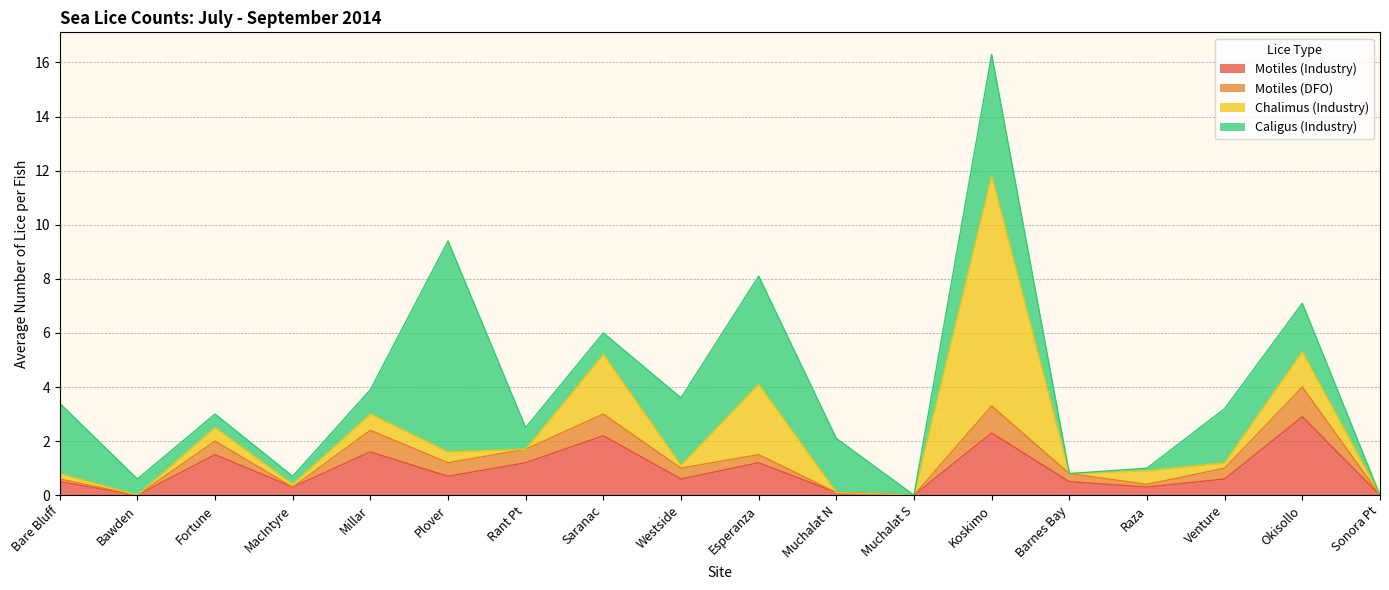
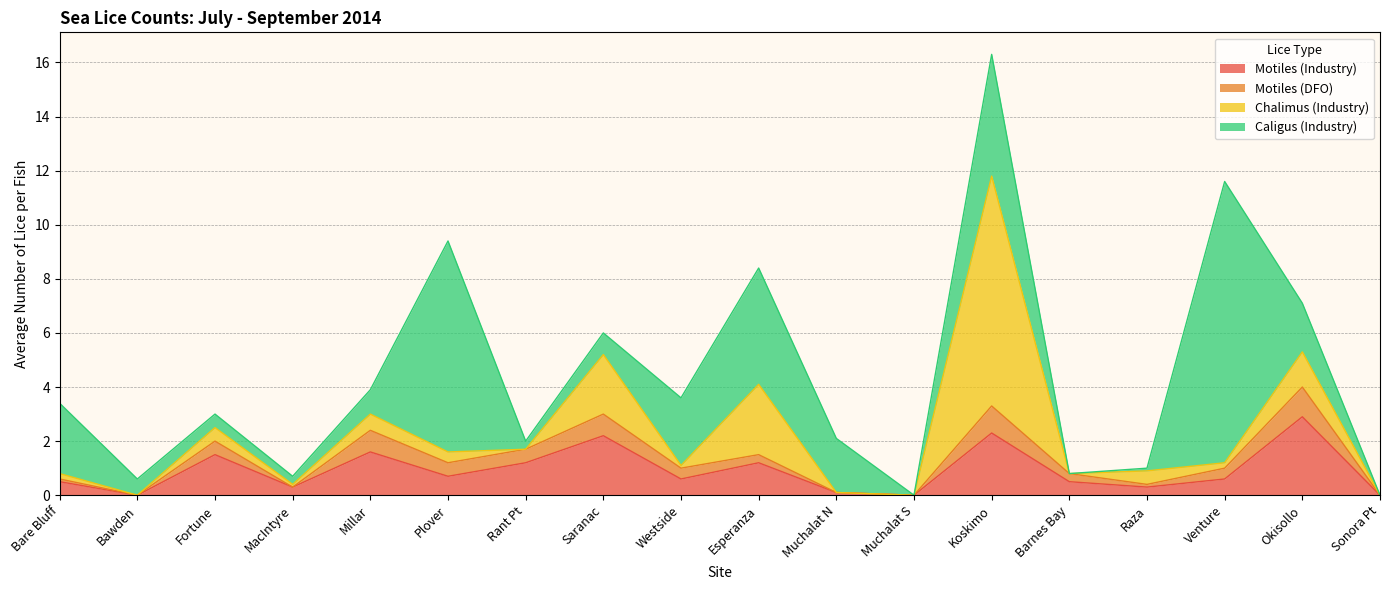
  {
    "Chalimus (Industry)": {
      "Bare Bluff": 0.2,
      "Fortune": 0.5,
      "MacIntyre": 0.1,
      "Millar": 0.6,
      "Plover": 0.4,
      "Saranac": 2.2,
      "Westside": 0.1,
      "Esperanza": 2.6,
      "Koskimo": 8.5,
      "Raza": 0.5,
      "Venture": 0.2,
      "Okisollo": 1.3
    },
    "Caligus (Industry)": {
      "Bare Bluff": 2.6,
      "Bawden": 0.6,
      "Fortune": 0.5,
      "MacIntyre": 0.3,
      "Millar": 0.9,
      "Plover": 7.8,
-     "Rant Pt": 0.8,
+     "Rant Pt": 0.3,
      "Saranac": 0.8,
      "Westside": 2.5,
-     "Esperanza": 4.0,
+     "Esperanza": 4.3,
      "Muchalat N": 2.0,
      "Koskimo": 4.5,
      "Raza": 0.1,
-     "Venture": 2.0,
+     "Venture": 10.4,
      "Okisollo": 1.8
    }
  }
